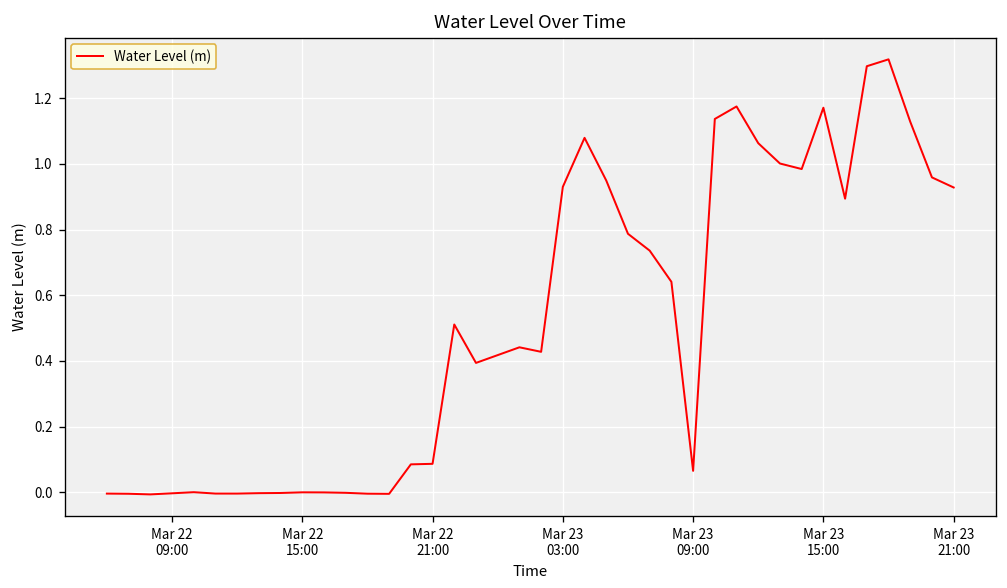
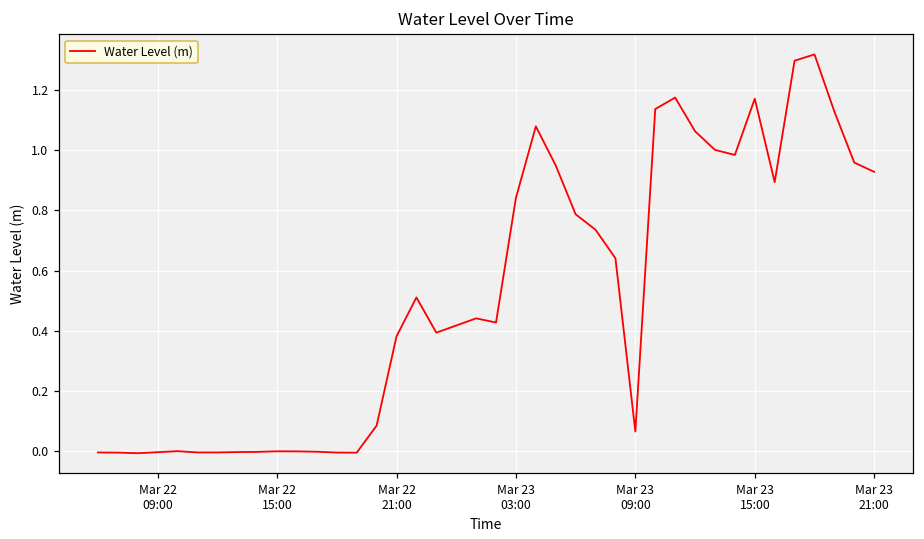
  {
    "Mar 22 09:00": 0.00,
    "Mar 22 15:00": 0.00,
-   "Mar 22 21:00": 0.09,
-   "Mar 23 03:00": 0.93,
+   "Mar 22 21:00": 0.38,
+   "Mar 23 03:00": 0.84,
    "Mar 23 09:00": 0.06,
    "Mar 23 15:00": 1.17,
    "Mar 23 21:00": 0.93
  }
